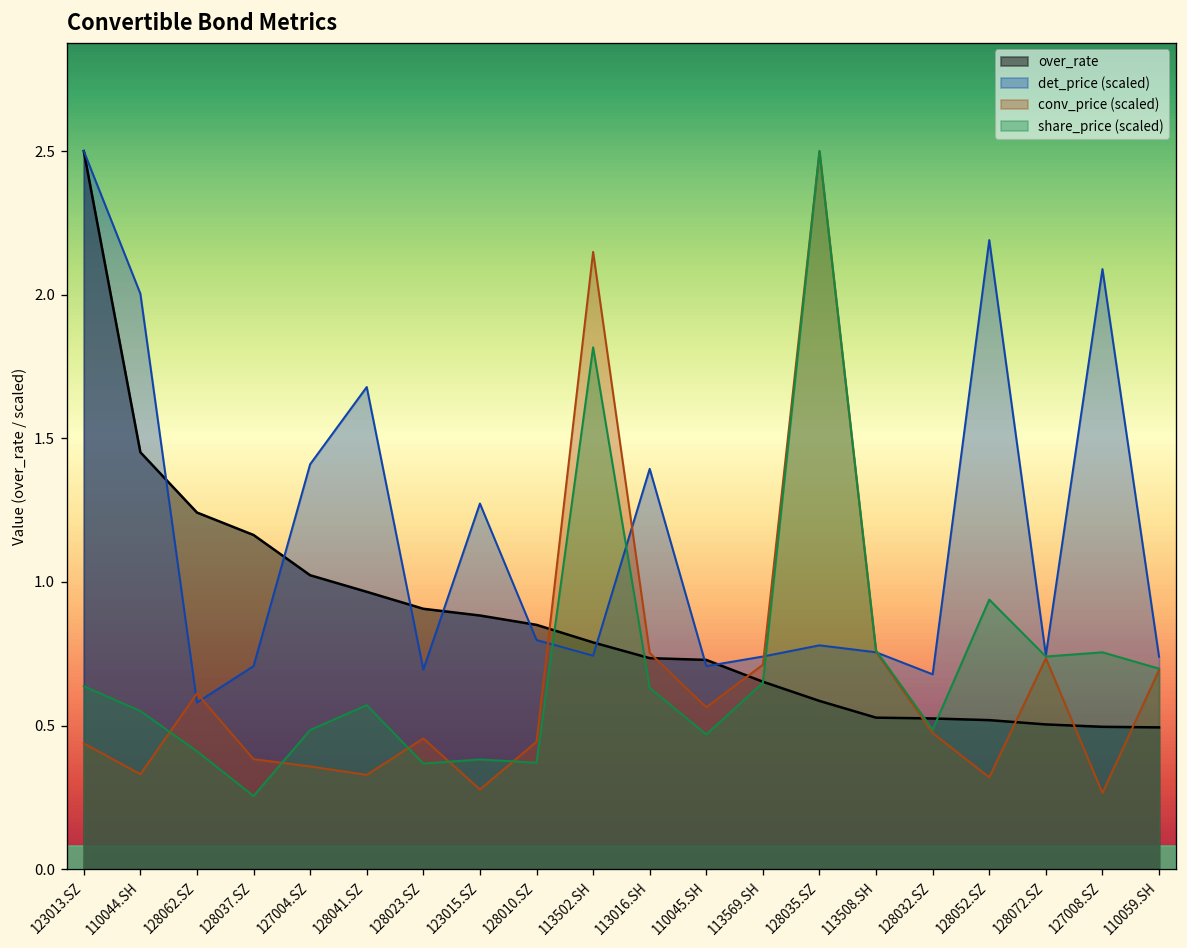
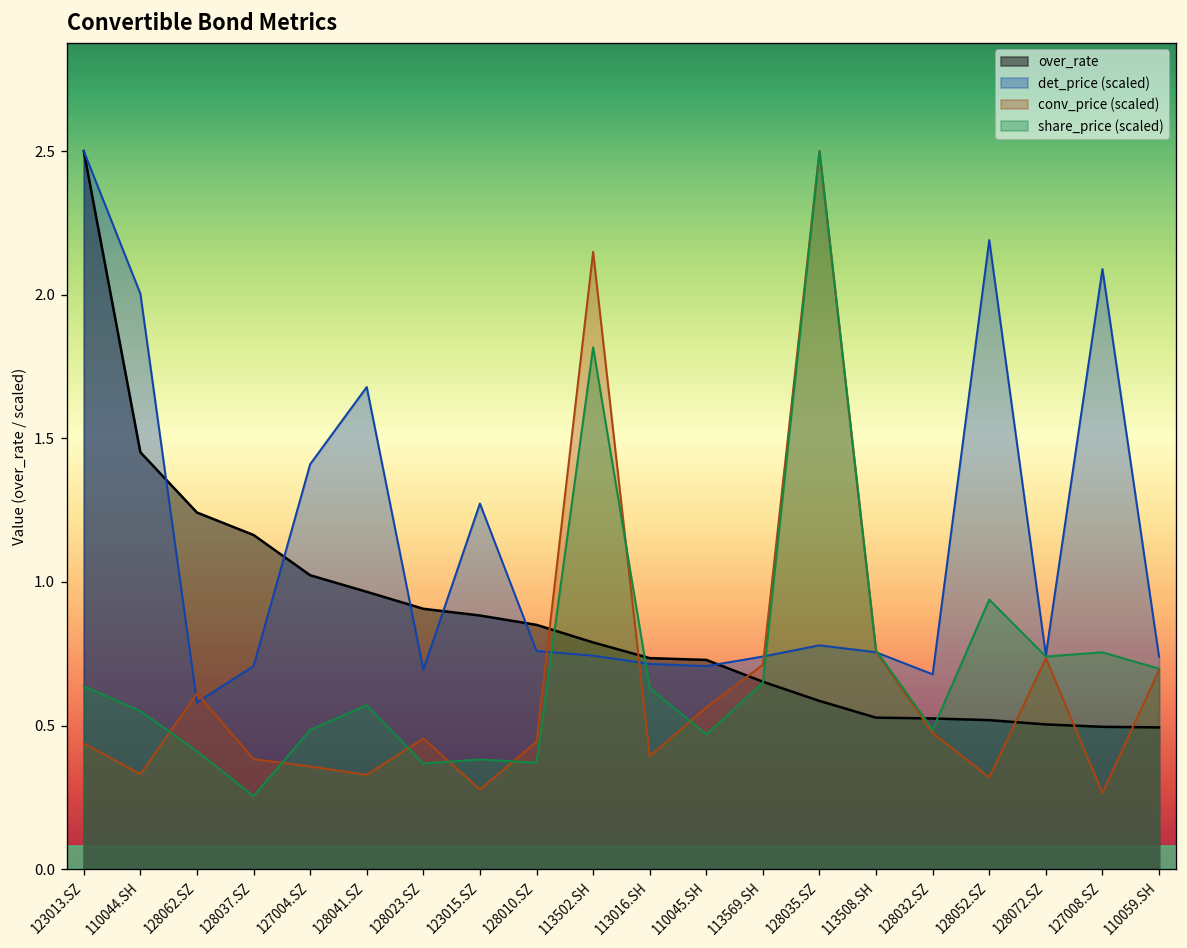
  {
    "det_price (scaled)": {
      "110044.SH": 2.00,
      "128062.SZ": 0.58,
      "128037.SZ": 0.71,
      "127004.SZ": 1.41,
      "128041.SZ": 1.67,
      "128023.SZ": 0.69,
      "123015.SZ": 1.27,
-     "128010.SZ": 0.80,
+     "128010.SZ": 0.76,
      "113502.SH": 0.74,
-     "113016.SH": 1.39,
+     "113016.SH": 0.71,
      "110045.SH": 0.71,
      "113569.SH": 0.74,
      "128035.SZ": 0.78,
      "128032.SZ": 0.68,
      "128052.SZ": 2.18,
      "127008.SZ": 2.08,
      "110059.SH": 0.74
    },
    "conv_price (scaled)": {
      "123013.SZ": 0.44,
      "110044.SH": 0.33,
      "128062.SZ": 0.61,
      "128037.SZ": 0.38,
      "127004.SZ": 0.36,
      "128041.SZ": 0.33,
      "128023.SZ": 0.45,
      "123015.SZ": 0.28,
      "128010.SZ": 0.44,
      "113502.SH": 2.14,
-     "113016.SH": 0.75,
+     "113016.SH": 0.39,
      "110045.SH": 0.56,
      "113569.SH": 0.71,
      "128032.SZ": 0.47,
      "128052.SZ": 0.32,
      "127008.SZ": 0.27
    }
  }
